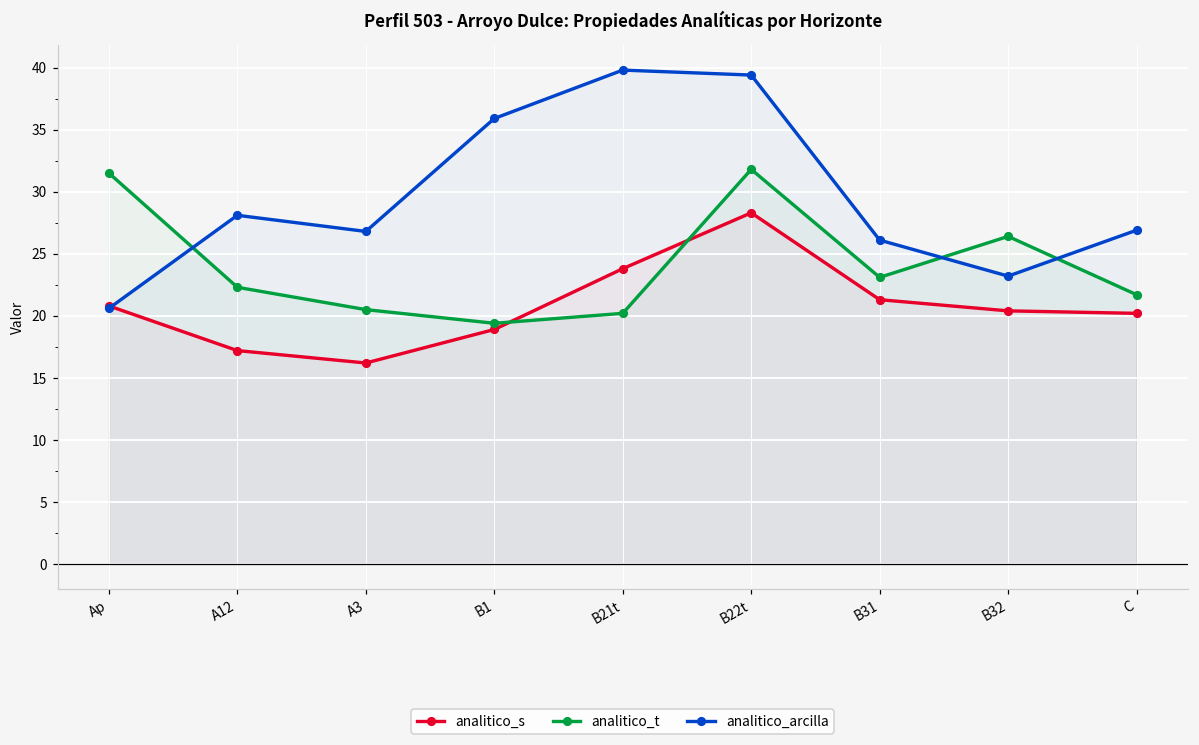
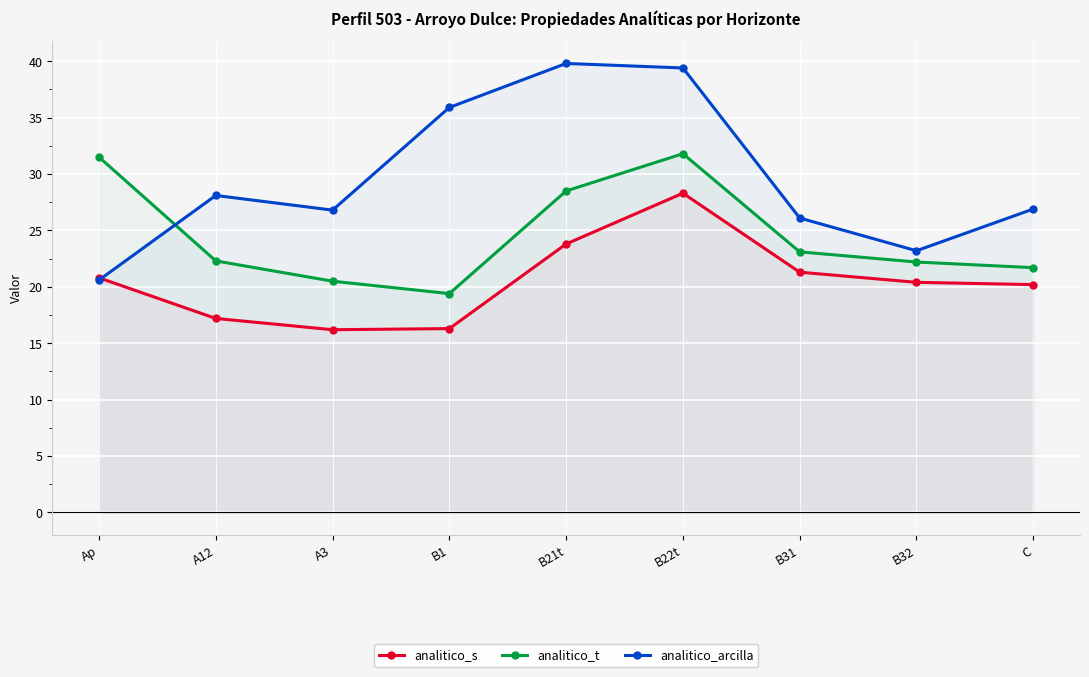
  {
    "analitico_s": {
      "A12": 17.2,
      "A3": 16.2,
-     "B1": 18.9,
+     "B1": 16.3,
      "B21t": 23.8,
      "B22t": 28.3,
      "B31": 21.3,
      "B32": 20.4,
      "C": 20.2
    },
    "analitico_t": {
      "Ap": 31.5,
      "A12": 22.3,
      "A3": 20.5,
      "B1": 19.4,
-     "B21t": 20.2,
+     "B21t": 28.5,
      "B22t": 31.8,
      "B31": 23.1,
-     "B32": 26.4,
+     "B32": 22.2,
      "C": 21.7
    },
    "analitico_arcilla": {
      "A12": 28.1,
      "A3": 26.8,
      "B1": 35.9,
      "B21t": 39.8,
      "B22t": 39.4,
      "B31": 26.1,
      "B32": 23.2,
      "C": 26.9
    }
  }
